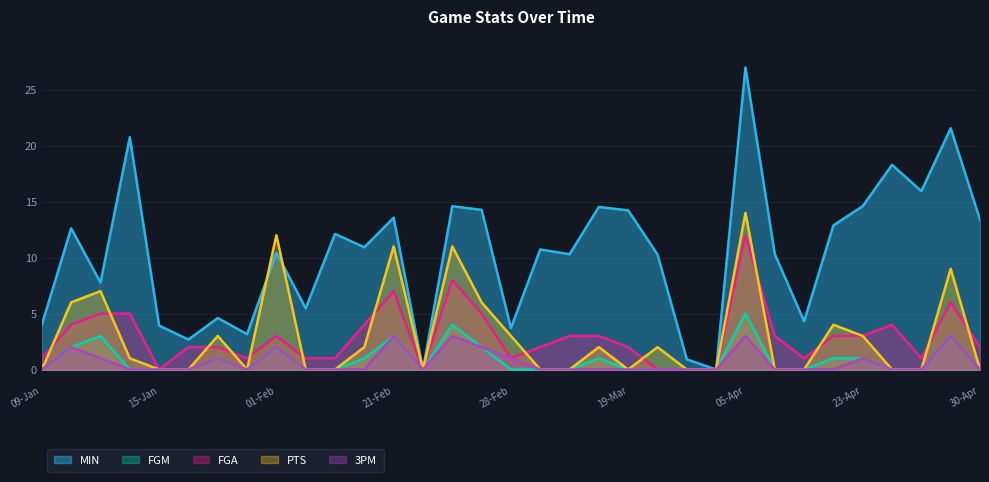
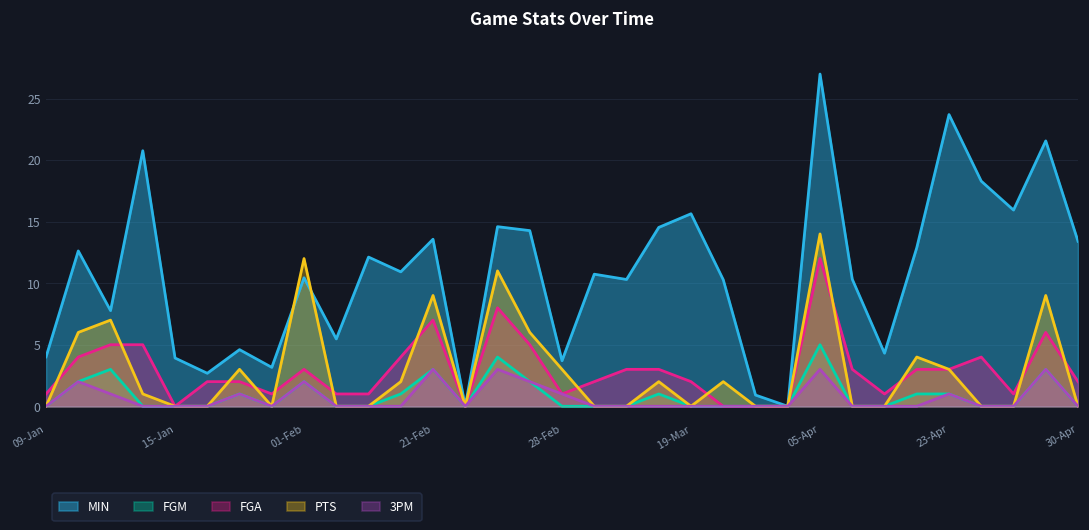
  {
    "MIN": {
      "09-Jan": 4.0,
      "15-Jan": 3.9,
      "01-Feb": 10.4,
      "21-Feb": 13.6,
      "28-Feb": 3.7,
-     "19-Mar": 14.2,
+     "19-Mar": 15.6,
      "05-Apr": 27.0,
-     "23-Apr": 14.6,
+     "23-Apr": 23.7,
      "30-Apr": 13.4
    },
    "FGM": {
      "28-Feb": 0.0,
      "05-Apr": 5.0
    },
    "PTS": {
      "01-Feb": 12,
-     "21-Feb": 11,
+     "21-Feb": 9,
      "28-Feb": 3,
      "05-Apr": 14
    }
  }
